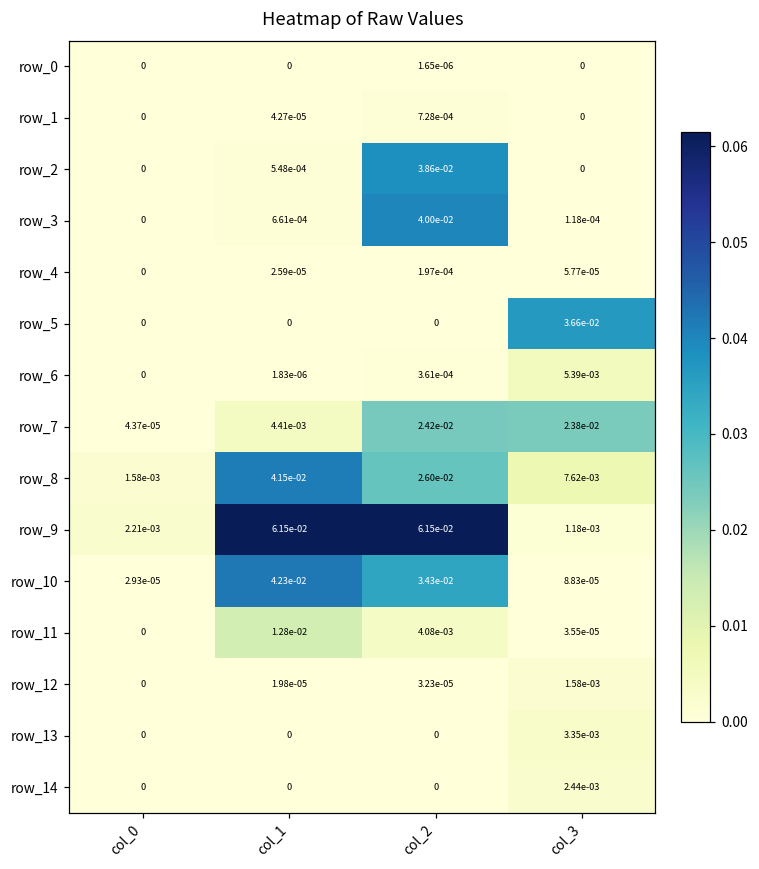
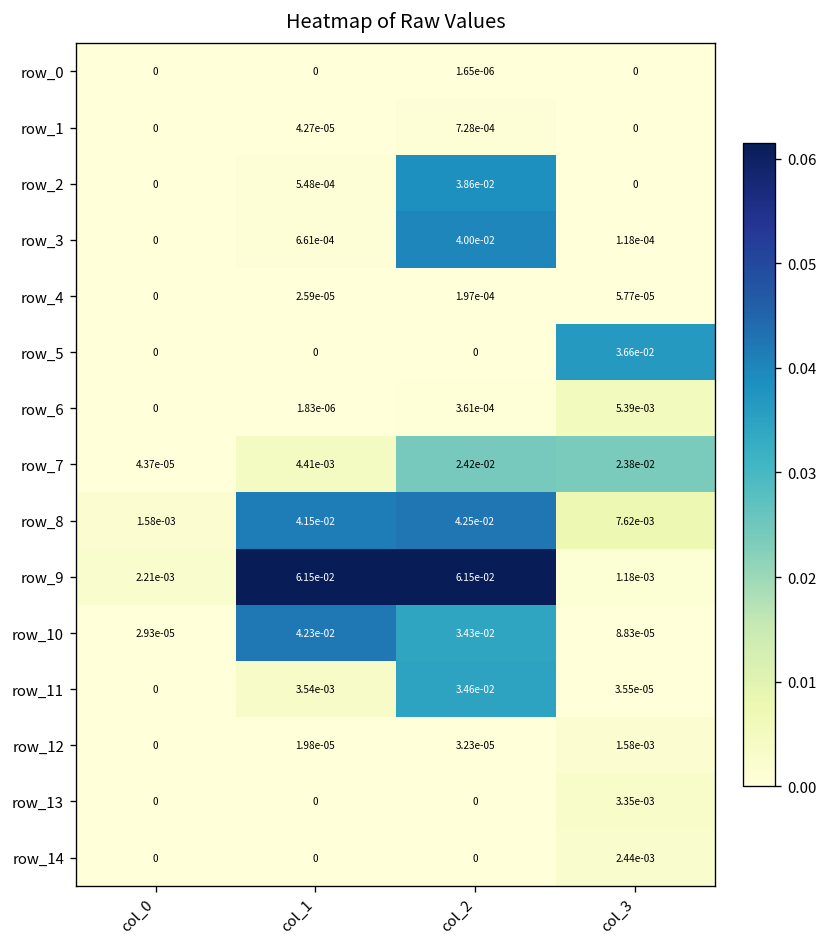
  {
    "row_0": {
      "col_0": "0",
      "col_1": "0",
      "col_2": "1.65e-06",
      "col_3": "0"
    },
    "row_1": {
      "col_0": "0",
      "col_1": "4.27e-05",
      "col_2": "7.28e-04",
      "col_3": "0"
    },
    "row_2": {
      "col_0": "0",
      "col_1": "5.48e-04",
      "col_2": "3.86e-02",
      "col_3": "0"
    },
    "row_3": {
      "col_0": "0",
      "col_1": "6.61e-04",
      "col_2": "4.00e-02",
      "col_3": "1.18e-04"
    },
    "row_4": {
      "col_0": "0",
      "col_1": "2.59e-05",
      "col_2": "1.97e-04",
      "col_3": "5.77e-05"
    },
    "row_5": {
      "col_0": "0",
      "col_1": "0",
      "col_2": "0",
      "col_3": "3.66e-02"
    },
    "row_6": {
      "col_0": "0",
      "col_1": "1.83e-06",
      "col_2": "3.61e-04",
      "col_3": "5.39e-03"
    },
    "row_7": {
      "col_0": "4.37e-05",
      "col_1": "4.41e-03",
      "col_2": "2.42e-02",
      "col_3": "2.38e-02"
    },
    "row_8": {
      "col_0": "1.58e-03",
      "col_1": "4.15e-02",
-     "col_2": "2.60e-02",
+     "col_2": "4.25e-02",
      "col_3": "7.62e-03"
    },
    "row_9": {
      "col_0": "2.21e-03",
      "col_1": "6.15e-02",
      "col_2": "6.15e-02",
      "col_3": "1.18e-03"
    },
    "row_10": {
      "col_0": "2.93e-05",
      "col_1": "4.23e-02",
      "col_2": "3.43e-02",
      "col_3": "8.83e-05"
    },
    "row_11": {
      "col_0": "0",
-     "col_1": "1.28e-02",
-     "col_2": "4.08e-03",
+     "col_1": "3.54e-03",
+     "col_2": "3.46e-02",
      "col_3": "3.55e-05"
    },
    "row_12": {
      "col_0": "0",
      "col_1": "1.98e-05",
      "col_2": "3.23e-05",
      "col_3": "1.58e-03"
    },
    "row_13": {
      "col_0": "0",
      "col_1": "0",
      "col_2": "0",
      "col_3": "3.35e-03"
    },
    "row_14": {
      "col_0": "0",
      "col_1": "0",
      "col_2": "0",
      "col_3": "2.44e-03"
    }
  }
